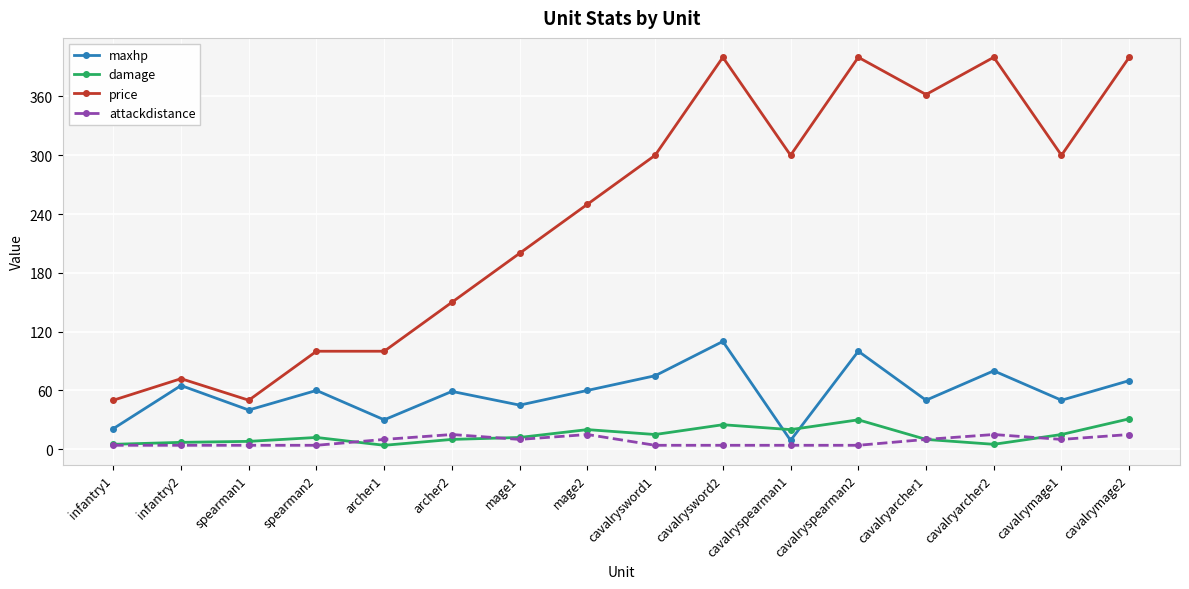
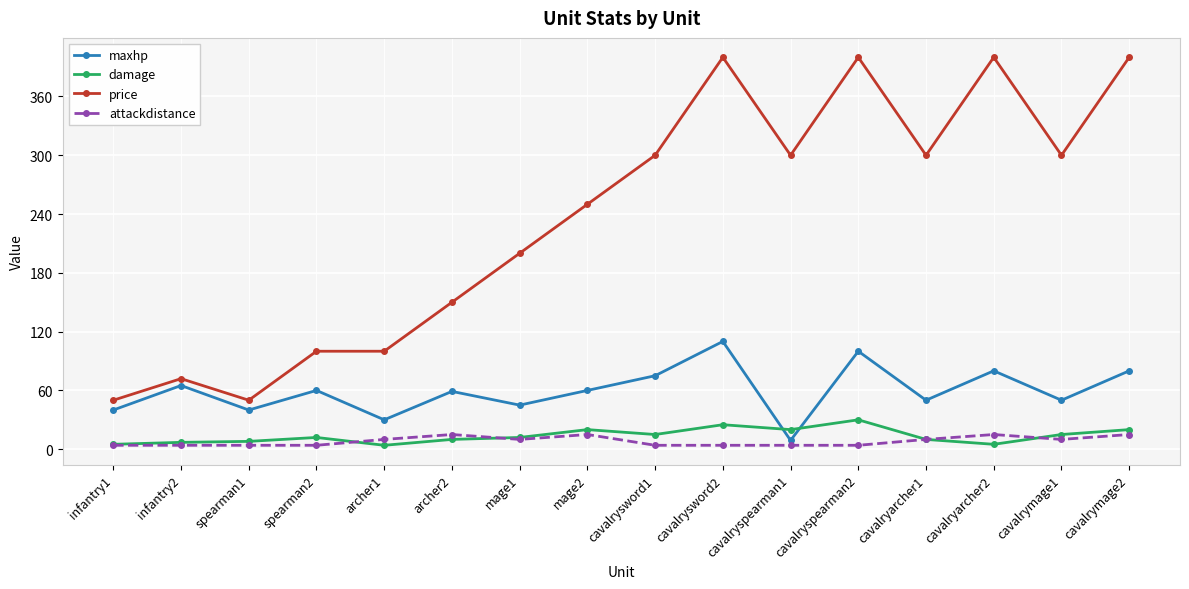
  {
    "maxhp": {
-     "infantry1": 20,
+     "infantry1": 40,
      "infantry2": 70,
      "spearman1": 40,
      "spearman2": 60,
      "archer1": 30,
      "archer2": 60,
      "mage1": 50,
      "mage2": 60,
      "cavalrysword1": 80,
      "cavalrysword2": 110,
      "cavalryspearman1": 10,
      "cavalryspearman2": 100,
      "cavalryarcher1": 50,
      "cavalryarcher2": 80,
      "cavalrymage1": 50,
-     "cavalrymage2": 70
+     "cavalrymage2": 80
    },
    "damage": {
      "infantry2": 10,
      "spearman1": 10,
      "spearman2": 10,
      "archer1": 0,
      "archer2": 10,
      "mage2": 20,
      "cavalrysword1": 20,
      "cavalrysword2": 30,
      "cavalryspearman1": 20,
      "cavalryspearman2": 30,
      "cavalryarcher2": 10,
      "cavalrymage1": 20,
-     "cavalrymage2": 30
+     "cavalrymage2": 20
    },
    "price": {
      "infantry1": 50,
      "infantry2": 70,
      "spearman1": 50,
      "spearman2": 100,
      "archer1": 100,
      "archer2": 150,
      "mage1": 200,
      "mage2": 250,
      "cavalrysword1": 300,
      "cavalrysword2": 400,
      "cavalryspearman1": 300,
      "cavalryspearman2": 400,
-     "cavalryarcher1": 360,
+     "cavalryarcher1": 300,
      "cavalryarcher2": 400,
      "cavalrymage1": 300,
      "cavalrymage2": 400
    },
    "attackdistance": {
      "infantry2": 0,
      "spearman1": 0,
      "spearman2": 0,
      "archer1": 10,
      "archer2": 20,
      "mage2": 20,
      "cavalrysword1": 0,
      "cavalrysword2": 0,
      "cavalryspearman1": 0,
      "cavalryspearman2": 0,
      "cavalryarcher2": 20,
      "cavalrymage1": 10,
      "cavalrymage2": 20
    }
  }
